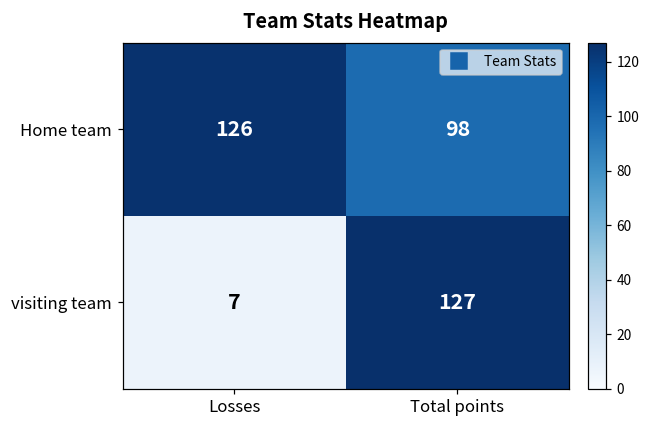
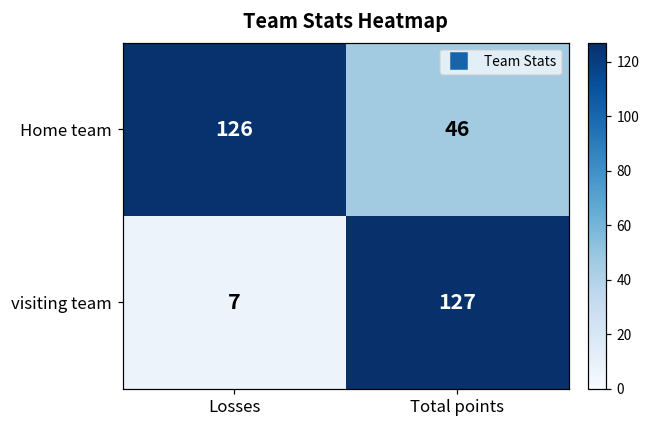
  {
    "Home team": {
      "Losses": 126,
-     "Total points": 98
+     "Total points": 46
    },
    "visiting team": {
      "Losses": 7,
      "Total points": 127
    }
  }
